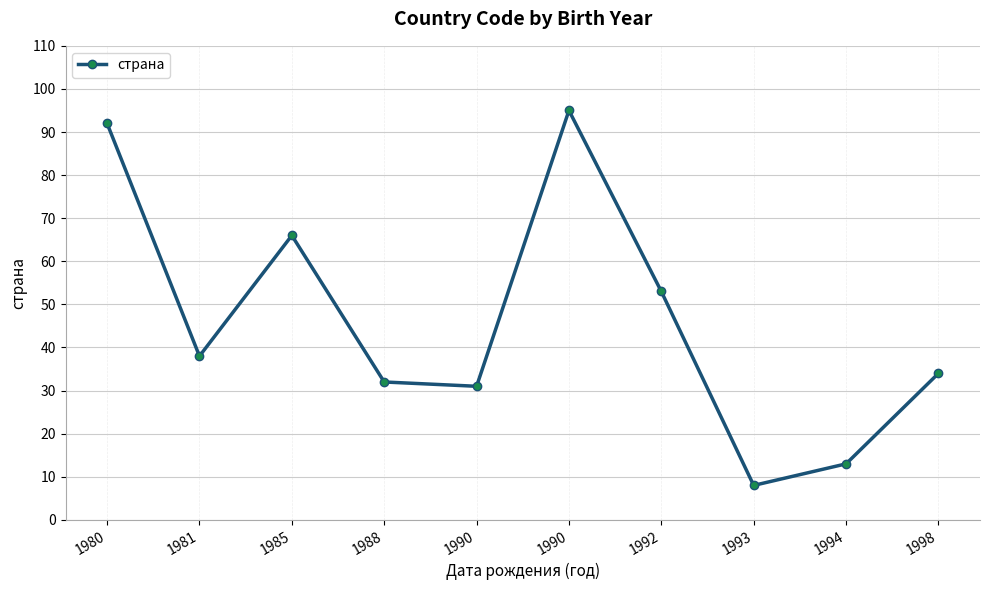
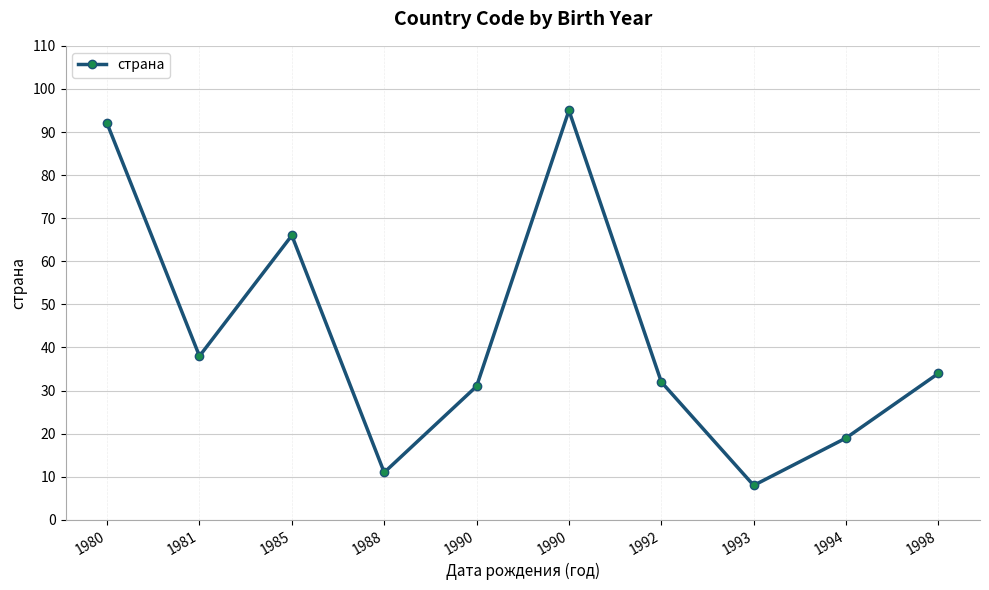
  {
    "1980": 92,
    "1981": 38,
    "1985": 66,
-   "1988": 32,
-   "1992": 53,
+   "1988": 11,
+   "1992": 32,
    "1993": 8,
-   "1994": 13,
+   "1994": 19,
    "1998": 34
  }
